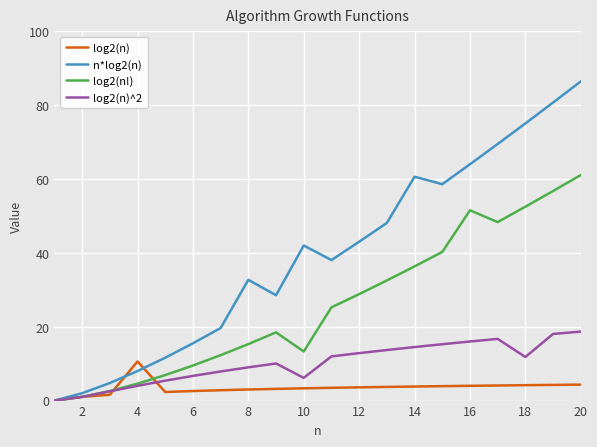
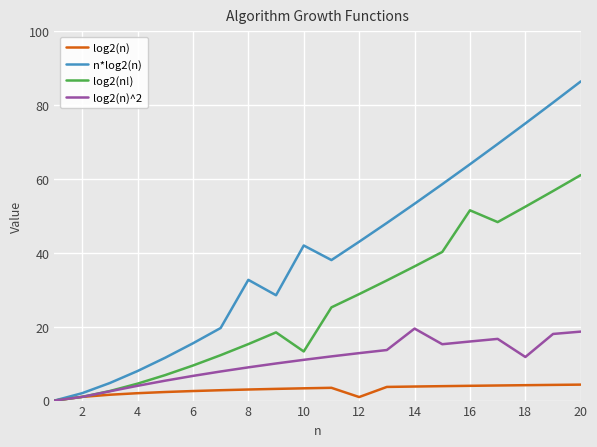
  {
    "log2(n)": {
-     "4": 11,
+     "4": 2,
      "6": 3,
      "8": 3,
      "10": 3,
-     "12": 4,
+     "12": 1,
      "14": 4,
      "16": 4,
      "18": 4,
      "20": 4
    },
    "n*log2(n)": {
      "2": 2,
      "4": 8,
      "6": 16,
      "8": 33,
      "10": 42,
      "12": 43,
-     "14": 61,
+     "14": 53,
      "16": 64,
      "18": 75,
      "20": 86
    },
    "log2(n!)": {
      "6": 9,
      "8": 15,
      "10": 13,
      "12": 29,
      "14": 36,
      "16": 52,
      "18": 53,
      "20": 61
    },
    "log2(n)^2": {
      "6": 7,
      "8": 9,
-     "10": 6,
+     "10": 11,
      "12": 13,
-     "14": 14,
+     "14": 19,
      "16": 16,
      "18": 12,
      "20": 19
    }
  }
